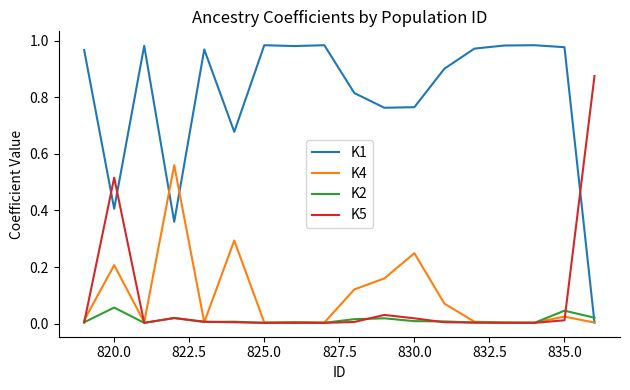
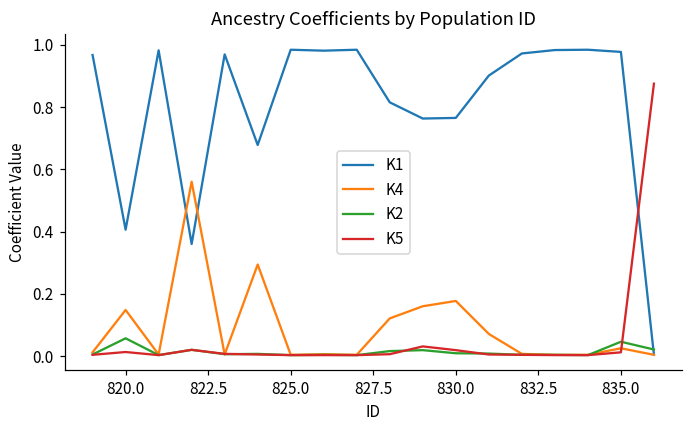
  {
    "K1": {
      "820.0": 0.41,
      "825.0": 0.98,
      "830.0": 0.77,
      "835.0": 0.98
    },
    "K4": {
-     "820.0": 0.21,
-     "830.0": 0.25,
+     "820.0": 0.15,
+     "830.0": 0.18,
      "835.0": 0.03
    },
    "K2": {
      "820.0": 0.06,
      "830.0": 0.01,
      "835.0": 0.05
    },
    "K5": {
-     "820.0": 0.52,
+     "820.0": 0.01,
      "830.0": 0.02,
      "835.0": 0.01
    }
  }
